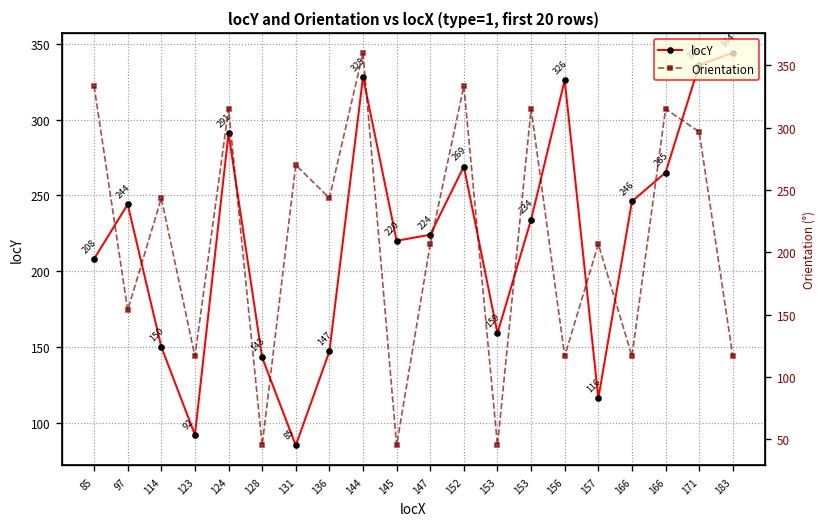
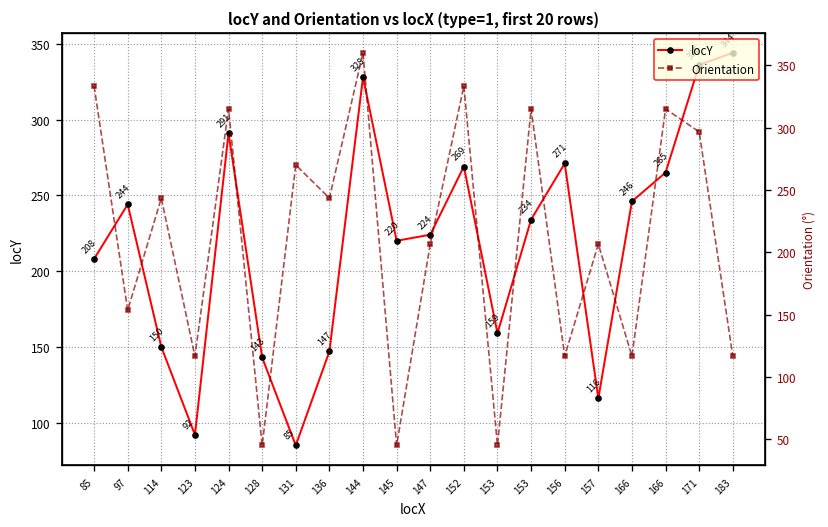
  {
    "locY": {
      "85": 208,
      "97": 244,
      "114": 150,
      "123": 92,
      "128": 143,
      "131": 85,
      "136": 147,
      "145": 220,
      "147": 224,
      "152": 269,
-     "156": 326,
+     "156": 271,
      "157": 116
    }
  }
